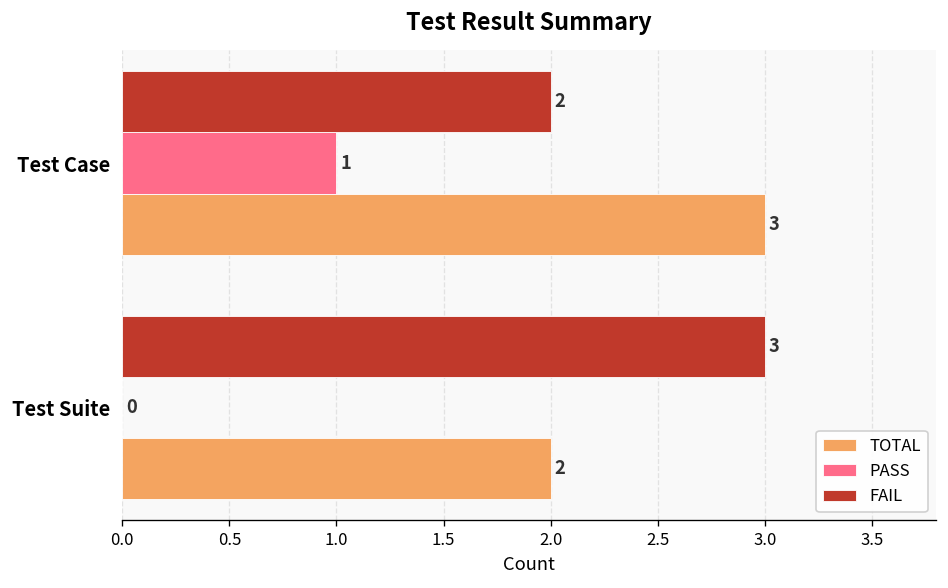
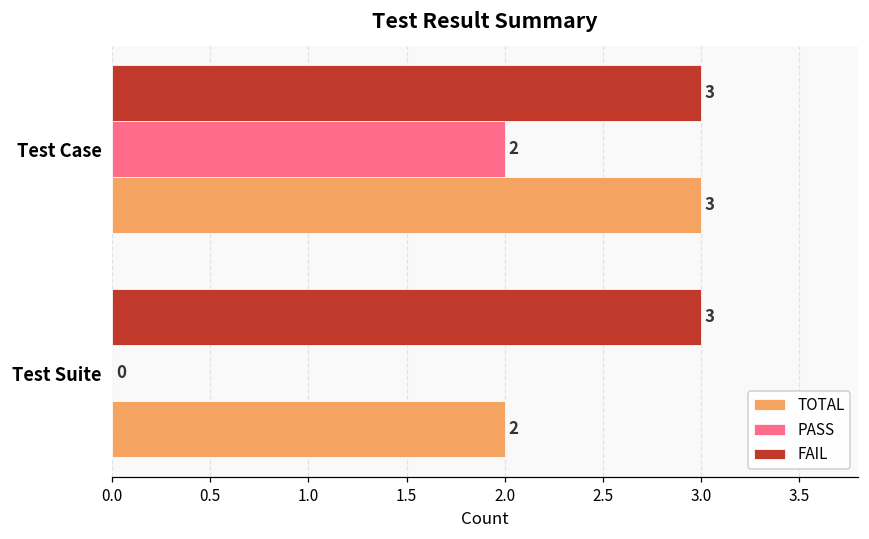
  {
    "TOTAL": {
      "Test Case": 3,
      "Test Suite": 2
    },
    "PASS": {
-     "Test Case": 1,
+     "Test Case": 2,
      "Test Suite": 0
    },
    "FAIL": {
-     "Test Case": 2,
+     "Test Case": 3,
      "Test Suite": 3
    }
  }
